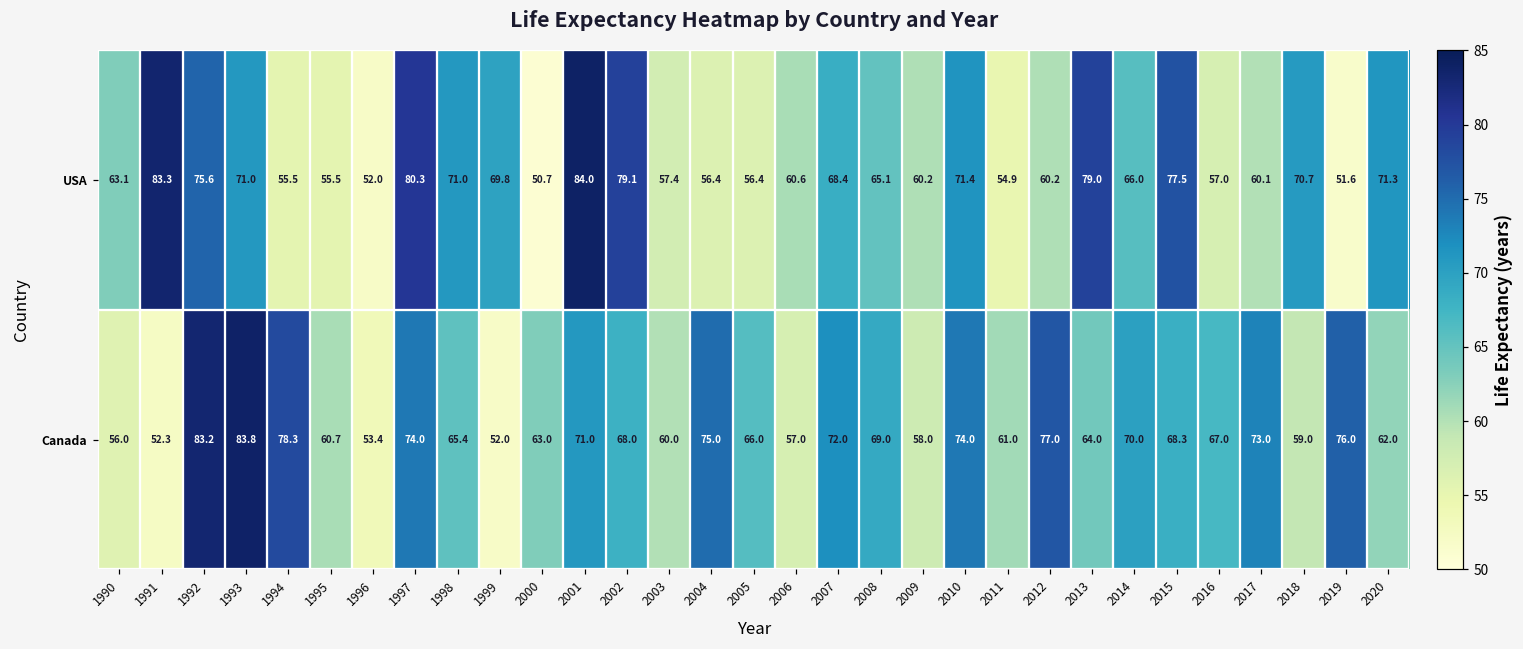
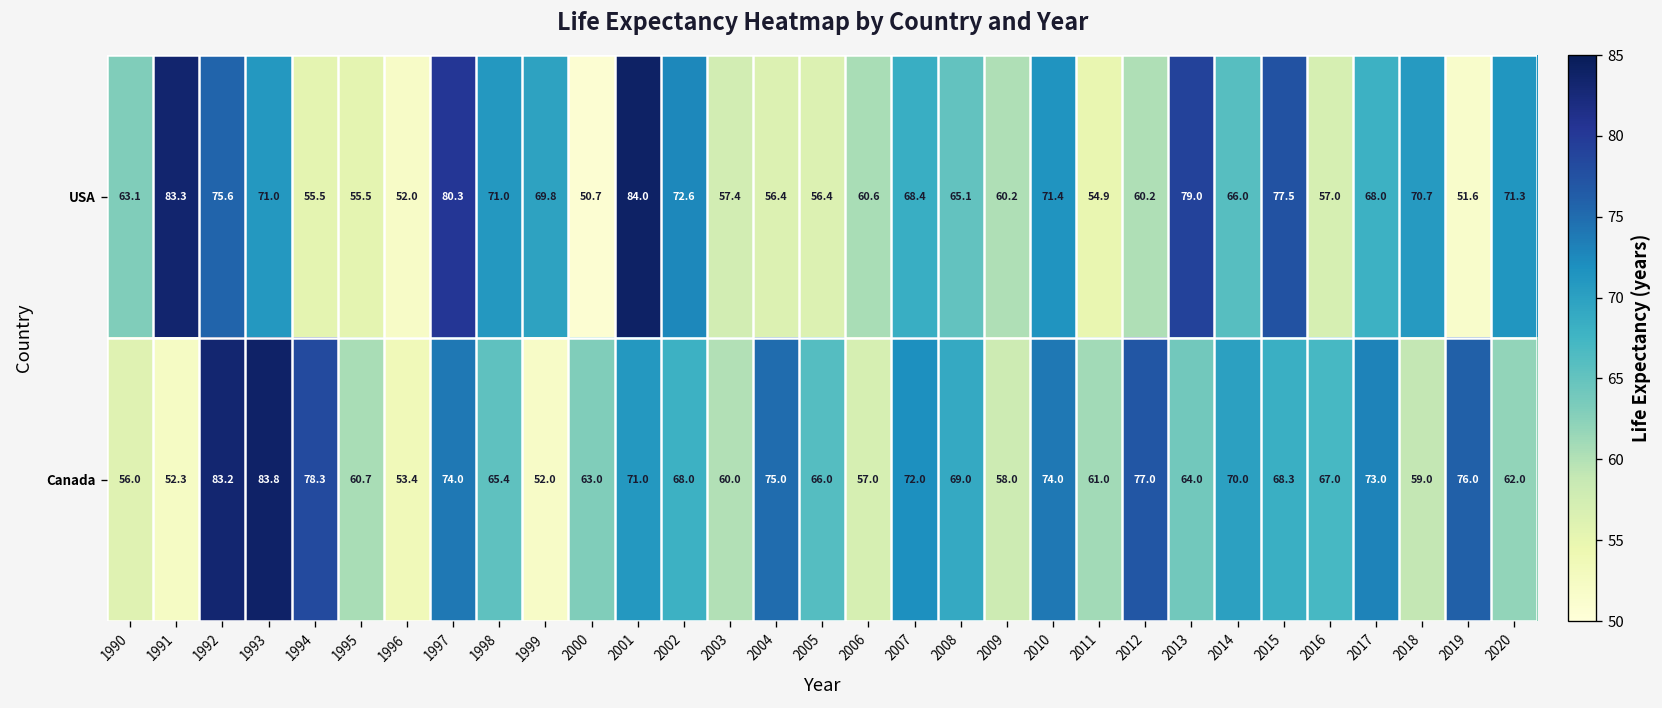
  {
    "USA": {
      "1990": 63.1,
      "1991": 83.3,
      "1992": 75.6,
      "1993": 71.0,
      "1994": 55.5,
      "1995": 55.5,
      "1996": 52.0,
      "1997": 80.3,
      "1998": 71.0,
      "1999": 69.8,
      "2000": 50.7,
      "2001": 84.0,
-     "2002": 79.1,
+     "2002": 72.6,
      "2003": 57.4,
      "2004": 56.4,
      "2005": 56.4,
      "2006": 60.6,
      "2007": 68.4,
      "2008": 65.1,
      "2009": 60.2,
      "2010": 71.4,
      "2011": 54.9,
      "2012": 60.2,
      "2013": 79.0,
      "2014": 66.0,
      "2015": 77.5,
      "2016": 57.0,
-     "2017": 60.1,
+     "2017": 68.0,
      "2018": 70.7,
      "2019": 51.6,
      "2020": 71.3
    },
    "Canada": {
      "1990": 56.0,
      "1991": 52.3,
      "1992": 83.2,
      "1993": 83.8,
      "1994": 78.3,
      "1995": 60.7,
      "1996": 53.4,
      "1997": 74.0,
      "1998": 65.4,
      "1999": 52.0,
      "2000": 63.0,
      "2001": 71.0,
      "2002": 68.0,
      "2003": 60.0,
      "2004": 75.0,
      "2005": 66.0,
      "2006": 57.0,
      "2007": 72.0,
      "2008": 69.0,
      "2009": 58.0,
      "2010": 74.0,
      "2011": 61.0,
      "2012": 77.0,
      "2013": 64.0,
      "2014": 70.0,
      "2015": 68.3,
      "2016": 67.0,
      "2017": 73.0,
      "2018": 59.0,
      "2019": 76.0,
      "2020": 62.0
    }
  }
